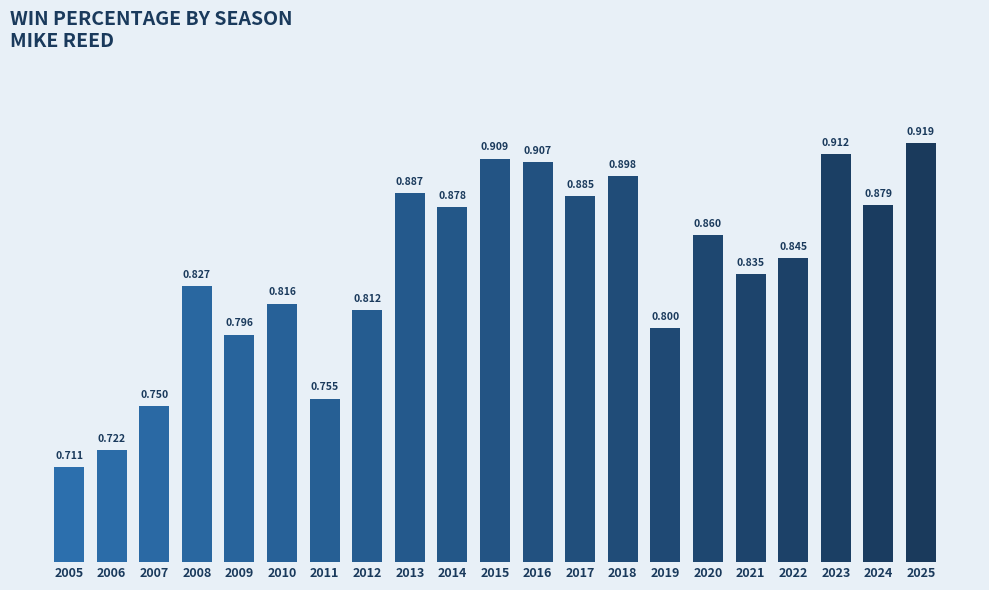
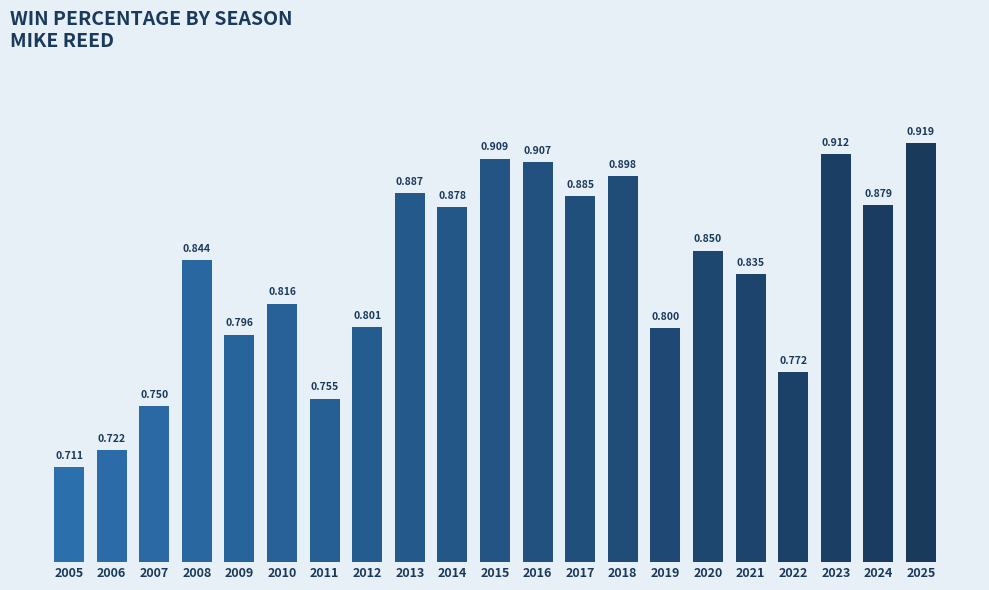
  {
    "2005": 0.711,
    "2006": 0.722,
    "2007": 0.750,
-   "2008": 0.827,
+   "2008": 0.844,
    "2009": 0.796,
    "2010": 0.816,
    "2011": 0.755,
-   "2012": 0.812,
+   "2012": 0.801,
    "2013": 0.887,
    "2014": 0.878,
    "2015": 0.909,
    "2016": 0.907,
    "2017": 0.885,
    "2018": 0.898,
    "2019": 0.800,
-   "2020": 0.860,
+   "2020": 0.850,
    "2021": 0.835,
-   "2022": 0.845,
+   "2022": 0.772,
    "2023": 0.912,
    "2024": 0.879,
    "2025": 0.919
  }
